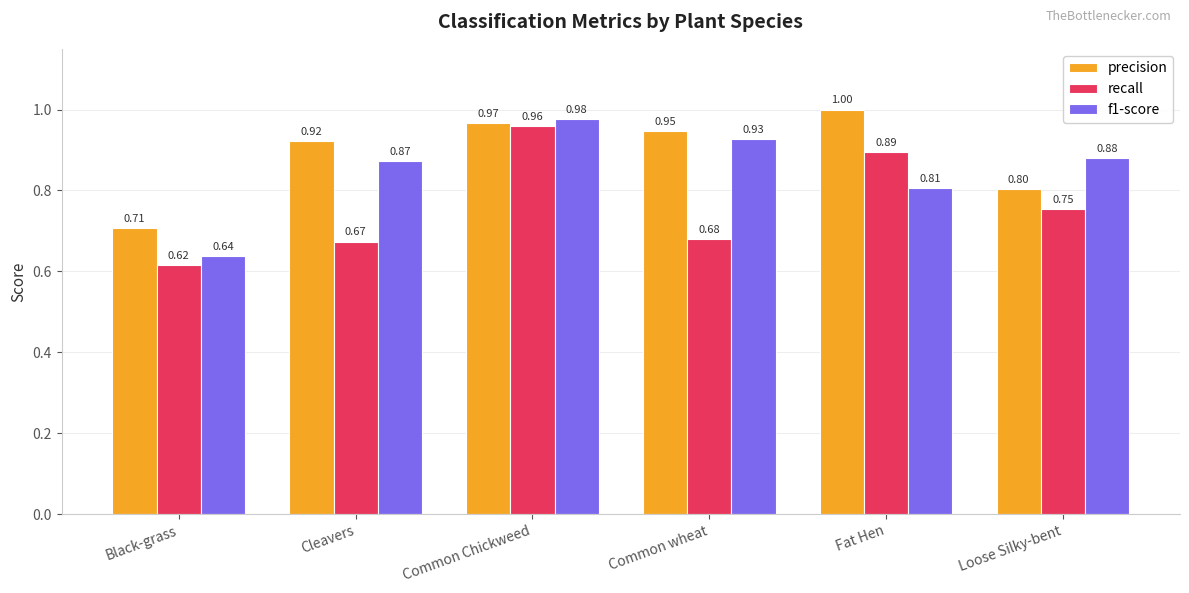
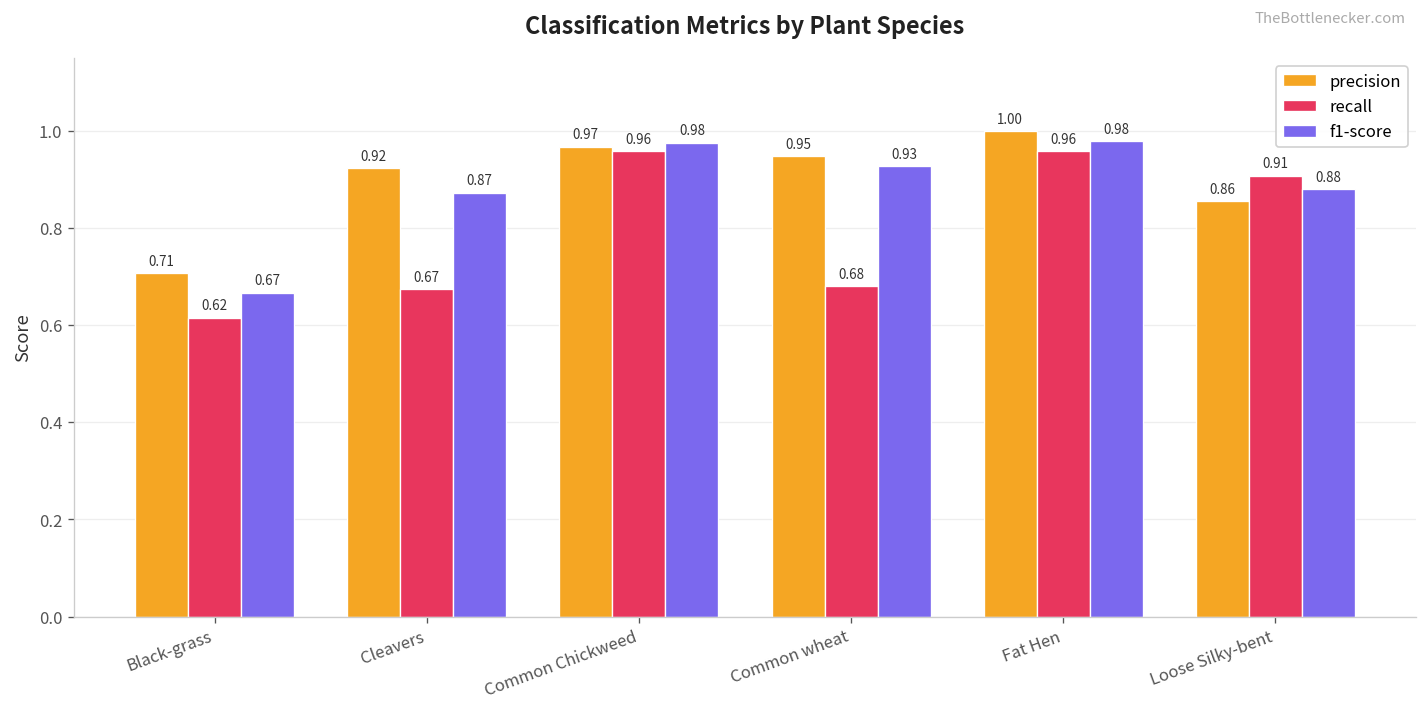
  {
    "precision": {
      "Black-grass": 0.71,
      "Cleavers": 0.92,
      "Common Chickweed": 0.97,
      "Common wheat": 0.95,
      "Fat Hen": 1.00,
-     "Loose Silky-bent": 0.80
+     "Loose Silky-bent": 0.86
    },
    "recall": {
      "Black-grass": 0.62,
      "Cleavers": 0.67,
      "Common Chickweed": 0.96,
      "Common wheat": 0.68,
-     "Fat Hen": 0.89,
-     "Loose Silky-bent": 0.75
+     "Fat Hen": 0.96,
+     "Loose Silky-bent": 0.91
    },
    "f1-score": {
-     "Black-grass": 0.64,
+     "Black-grass": 0.67,
      "Cleavers": 0.87,
      "Common Chickweed": 0.98,
      "Common wheat": 0.93,
-     "Fat Hen": 0.81,
+     "Fat Hen": 0.98,
      "Loose Silky-bent": 0.88
    }
  }
